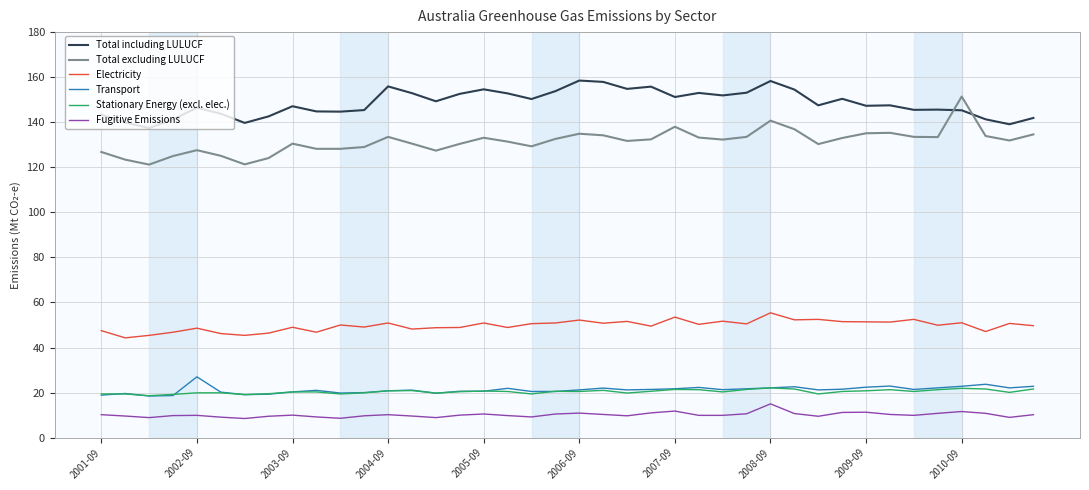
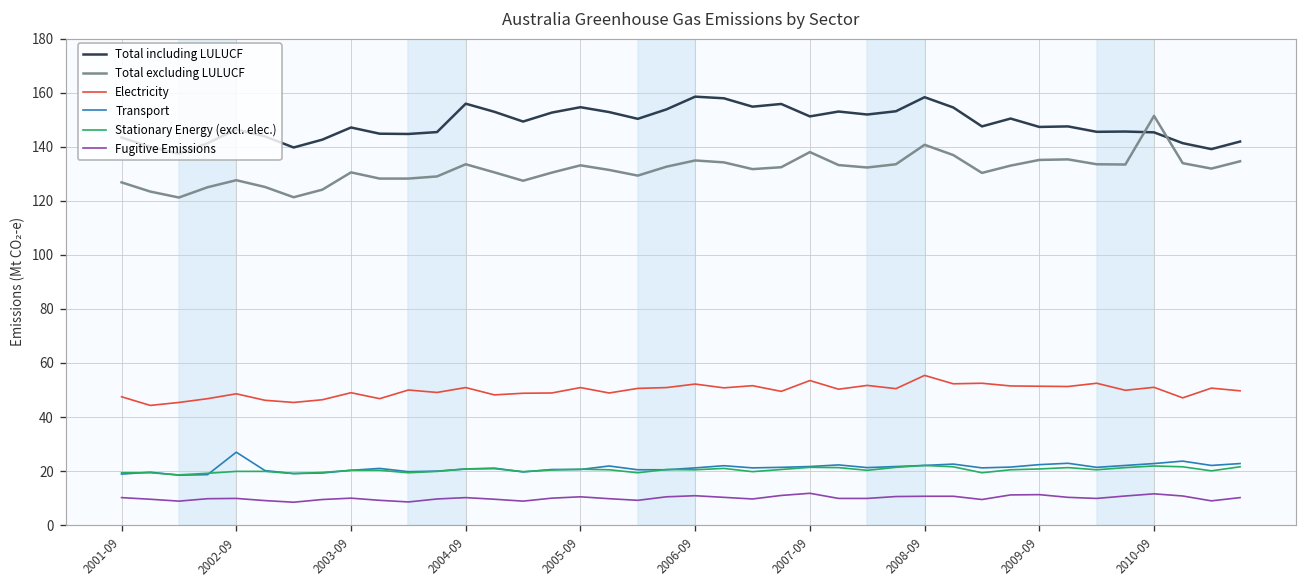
  {
    "Total including LULUCF": {
      "2003-09": 147,
      "2004-09": 156,
      "2005-09": 155,
      "2006-09": 159,
      "2007-09": 151,
      "2008-09": 158,
      "2009-09": 147,
      "2010-09": 145
    },
    "Total excluding LULUCF": {
      "2001-09": 127,
      "2002-09": 128,
      "2003-09": 131,
      "2004-09": 134,
      "2005-09": 133,
      "2006-09": 135,
      "2007-09": 138,
      "2008-09": 141,
      "2009-09": 135,
      "2010-09": 151
    },
    "Electricity": {
      "2001-09": 48,
      "2002-09": 49,
      "2003-09": 49,
      "2004-09": 51,
      "2005-09": 51,
      "2006-09": 52,
      "2007-09": 54,
      "2008-09": 55,
      "2009-09": 51,
      "2010-09": 51
    },
    "Transport": {
      "2002-09": 27,
      "2009-09": 22
    },
    "Stationary Energy (excl. elec.)": {
      "2002-09": 20,
      "2009-09": 21
    },
    "Fugitive Emissions": {
      "2001-09": 10,
      "2002-09": 10,
      "2003-09": 10,
      "2004-09": 10,
      "2005-09": 11,
      "2006-09": 11,
      "2007-09": 12,
-     "2008-09": 15,
+     "2008-09": 11,
      "2009-09": 11,
      "2010-09": 12
    }
  }
